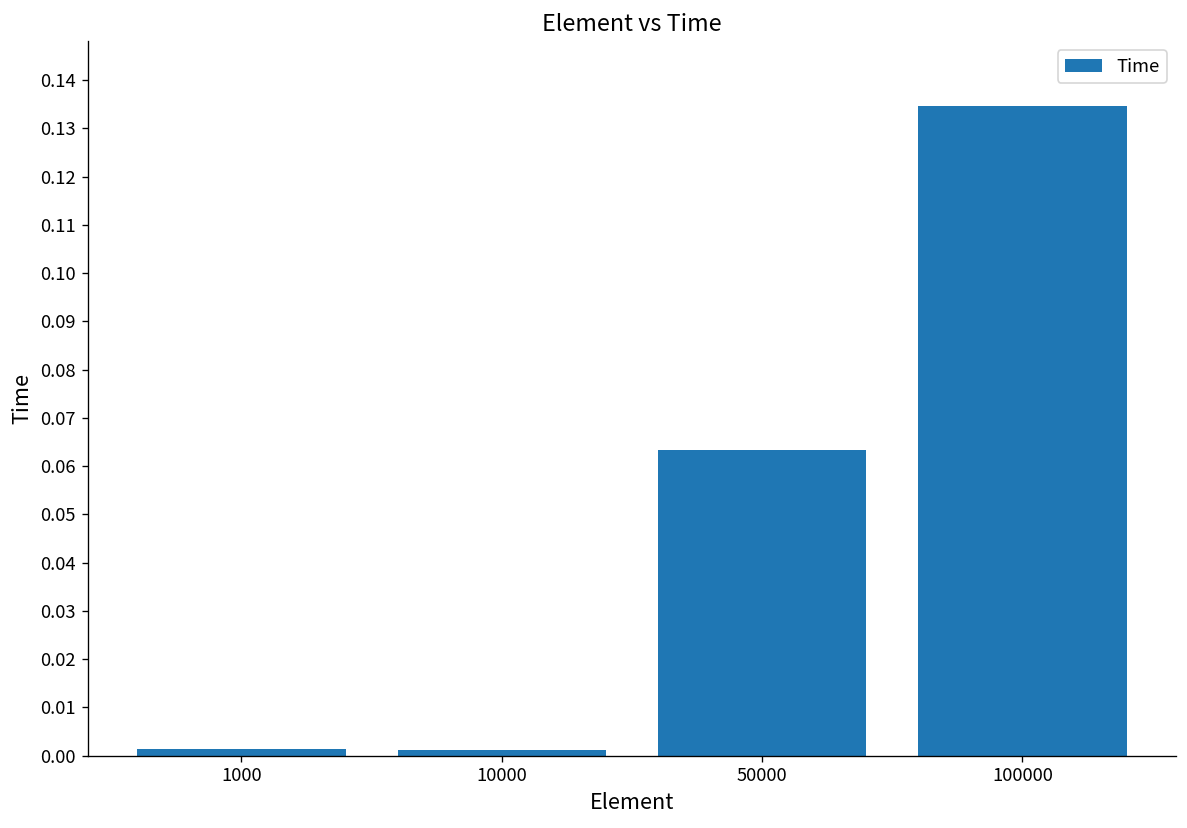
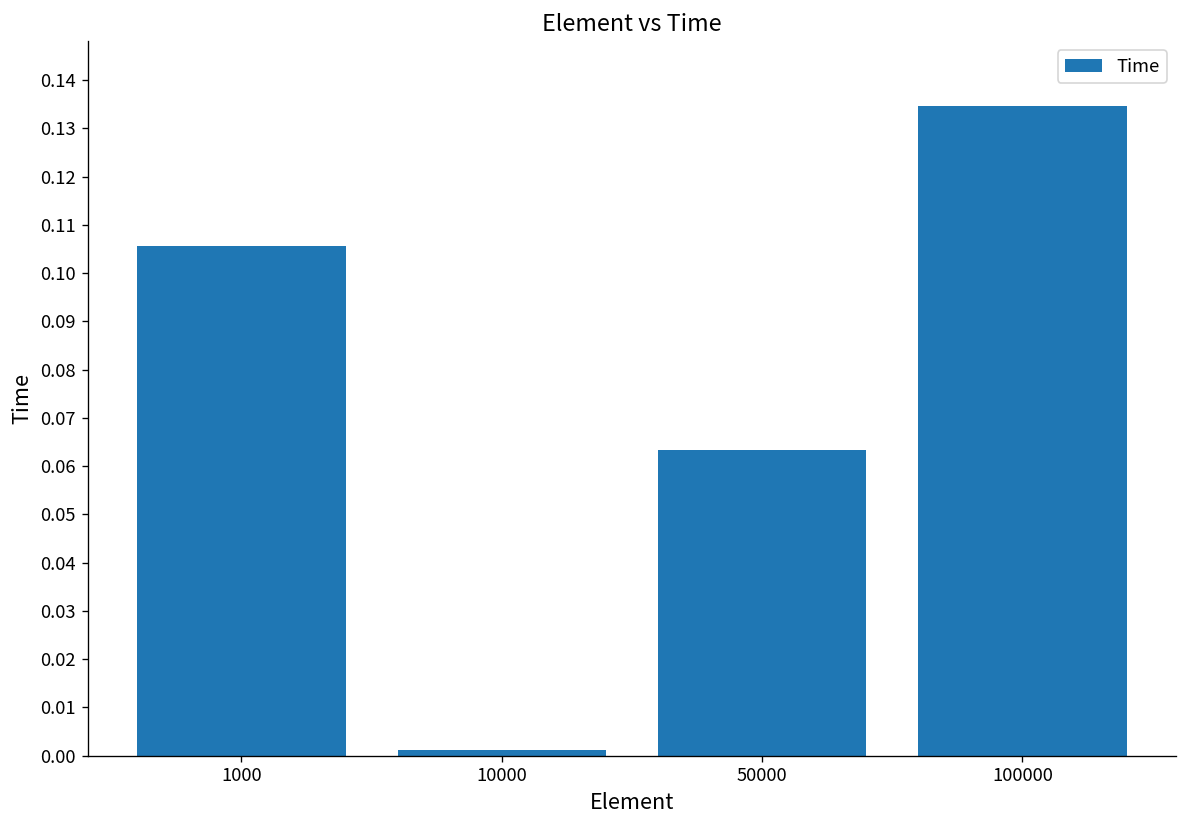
  {
-   "1000": 0.001,
+   "1000": 0.106,
    "10000": 0.001,
    "50000": 0.063,
    "100000": 0.135
  }
